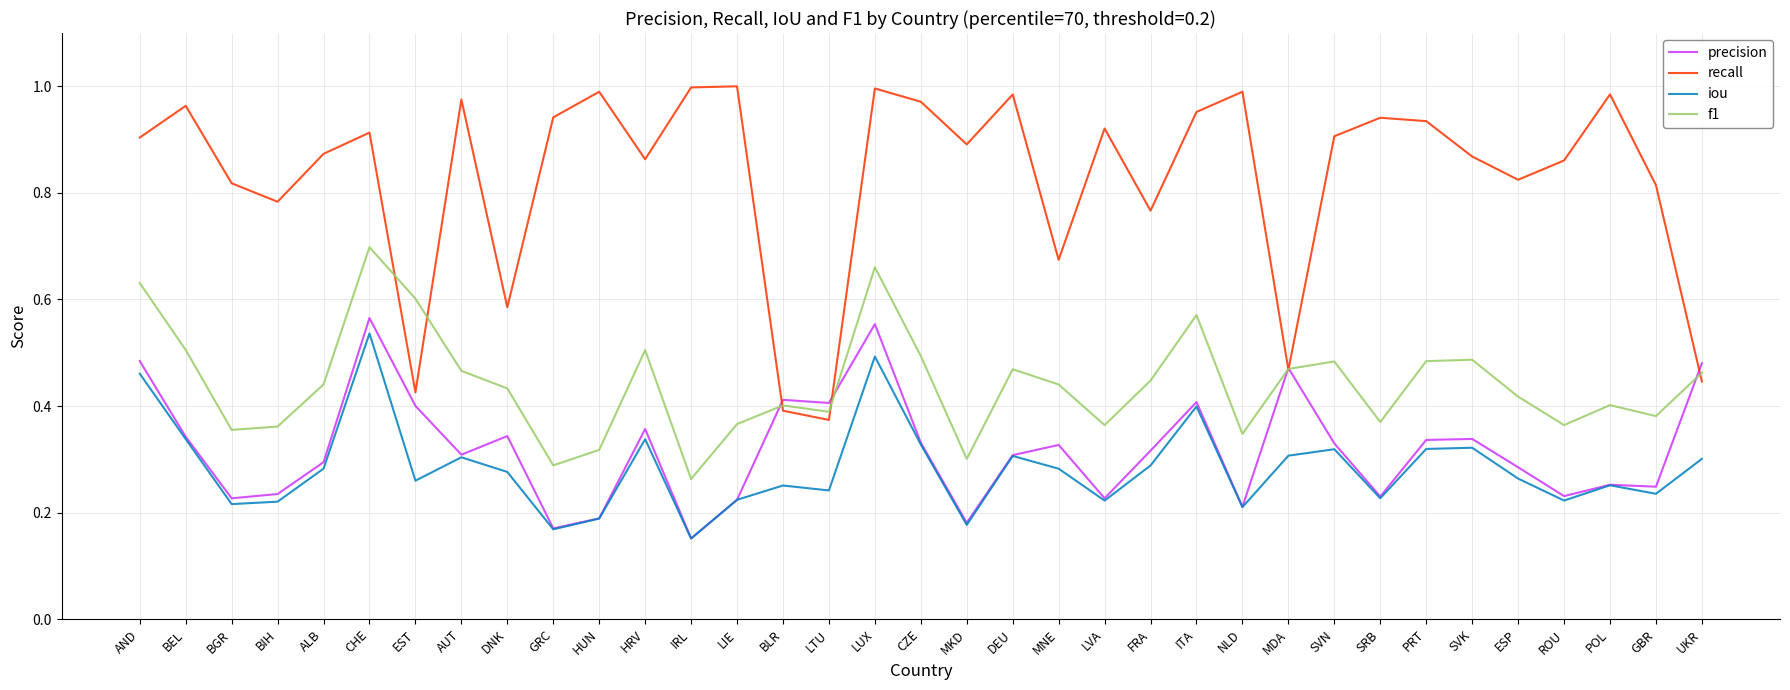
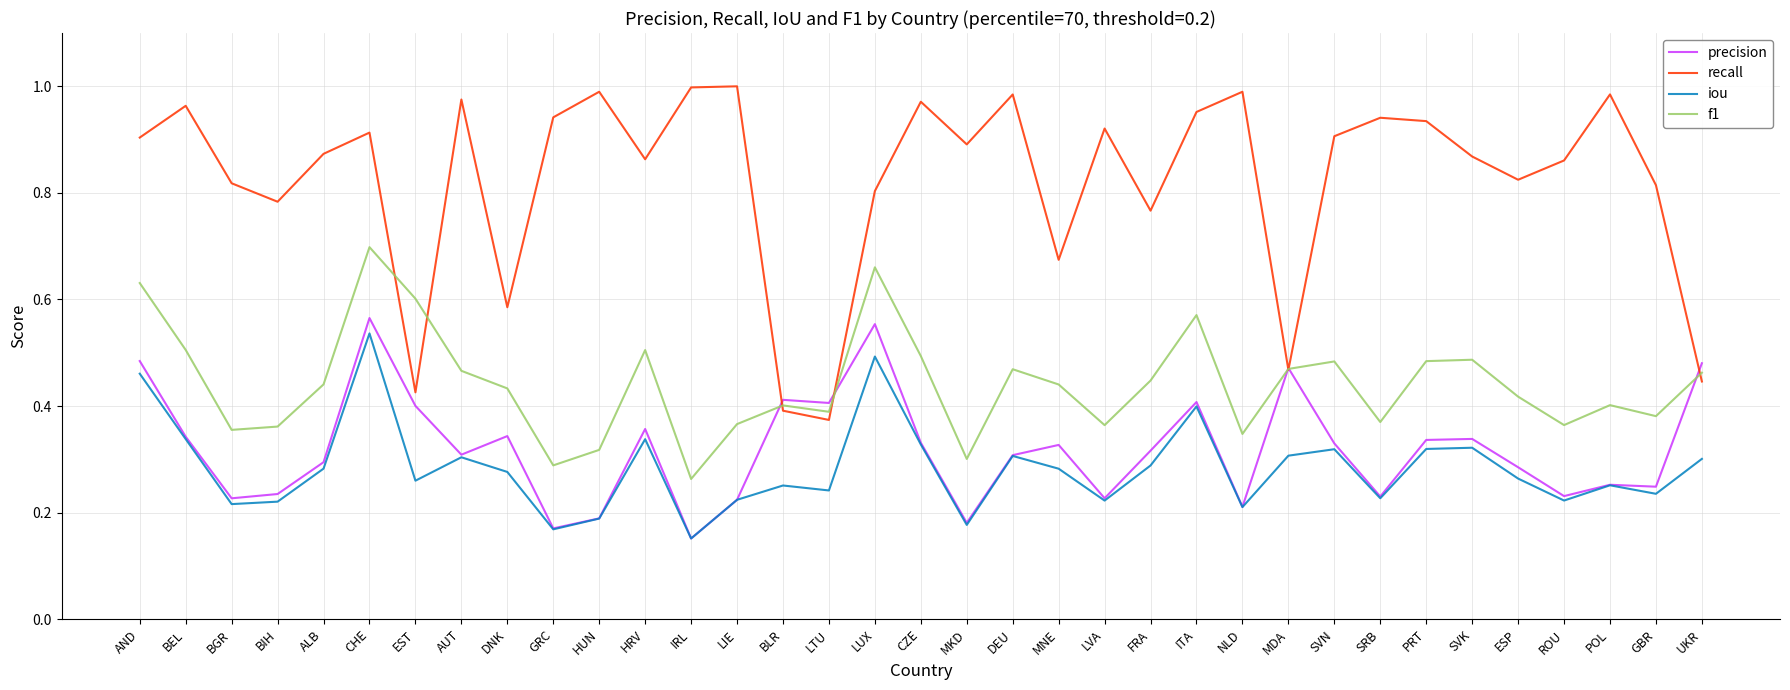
  {
    "precision": {
      "AND": 0.48,
      "BGR": 0.23,
      "BIH": 0.24,
      "ALB": 0.29,
      "CHE": 0.57,
      "EST": 0.40,
      "AUT": 0.31,
      "DNK": 0.34,
      "HRV": 0.36,
      "BLR": 0.41,
      "LTU": 0.41,
      "LUX": 0.55,
      "MNE": 0.33,
      "FRA": 0.32,
      "ITA": 0.41,
      "SVN": 0.33,
      "PRT": 0.34,
      "SVK": 0.34,
      "ESP": 0.29,
      "ROU": 0.23,
      "GBR": 0.25,
      "UKR": 0.48
    },
    "recall": {
      "AND": 0.90,
      "BEL": 0.96,
      "BGR": 0.82,
      "BIH": 0.78,
      "ALB": 0.87,
      "CHE": 0.91,
      "EST": 0.43,
      "AUT": 0.98,
      "DNK": 0.59,
      "GRC": 0.94,
      "HUN": 0.99,
      "HRV": 0.86,
      "IRL": 1.00,
      "LIE": 1.00,
      "BLR": 0.39,
      "LTU": 0.37,
-     "LUX": 1.00,
+     "LUX": 0.80,
      "CZE": 0.97,
      "MKD": 0.89,
      "DEU": 0.98,
      "MNE": 0.67,
      "LVA": 0.92,
      "FRA": 0.77,
      "ITA": 0.95,
      "NLD": 0.99,
      "SVN": 0.91,
      "SRB": 0.94,
      "PRT": 0.93,
      "SVK": 0.87,
      "ESP": 0.82,
      "ROU": 0.86,
      "POL": 0.98,
      "GBR": 0.81,
      "UKR": 0.45
    },
    "iou": {
      "AND": 0.46,
      "BGR": 0.22,
      "BIH": 0.22,
      "ALB": 0.28,
      "CHE": 0.54,
      "EST": 0.26,
      "AUT": 0.30,
      "DNK": 0.28,
      "HRV": 0.34,
      "BLR": 0.25,
      "LTU": 0.24,
      "LUX": 0.49,
      "MNE": 0.28,
      "FRA": 0.29,
      "ITA": 0.40,
      "MDA": 0.31,
      "SVN": 0.32,
      "PRT": 0.32,
      "SVK": 0.32,
      "ESP": 0.26,
      "ROU": 0.22,
      "GBR": 0.24,
      "UKR": 0.30
    },
    "f1": {
      "AND": 0.63,
      "BEL": 0.51,
      "BGR": 0.36,
      "BIH": 0.36,
      "ALB": 0.44,
      "CHE": 0.70,
      "EST": 0.60,
      "AUT": 0.47,
      "DNK": 0.43,
      "GRC": 0.29,
      "HUN": 0.32,
      "HRV": 0.51,
      "IRL": 0.26,
      "LIE": 0.37,
      "BLR": 0.40,
      "LTU": 0.39,
      "LUX": 0.66,
      "CZE": 0.49,
      "MKD": 0.30,
      "DEU": 0.47,
      "MNE": 0.44,
      "LVA": 0.36,
      "FRA": 0.45,
      "ITA": 0.57,
      "NLD": 0.35,
      "SVN": 0.48,
      "SRB": 0.37,
      "PRT": 0.48,
      "SVK": 0.49,
      "ESP": 0.42,
      "ROU": 0.36,
      "POL": 0.40,
      "GBR": 0.38,
      "UKR": 0.46
    }
  }
